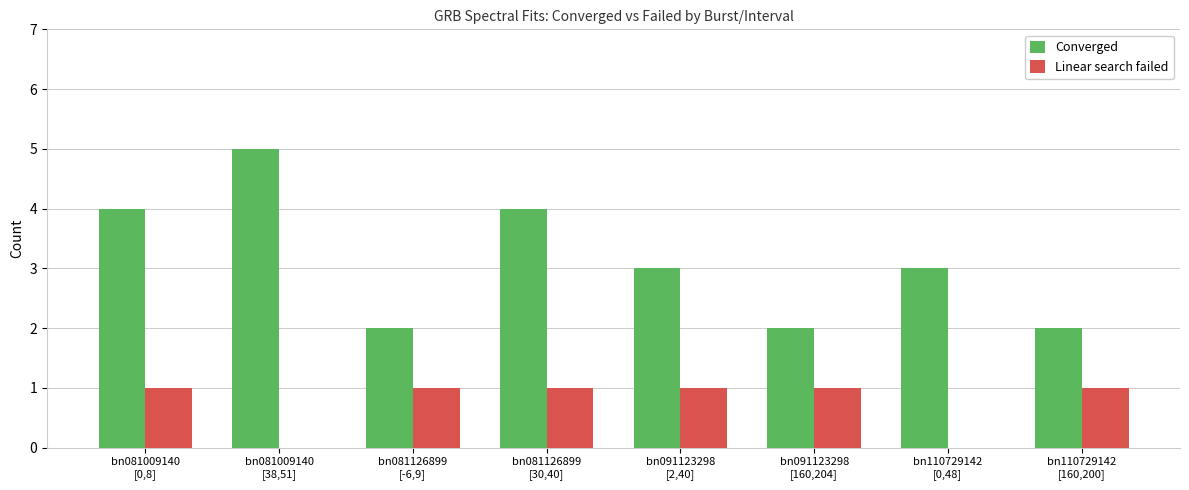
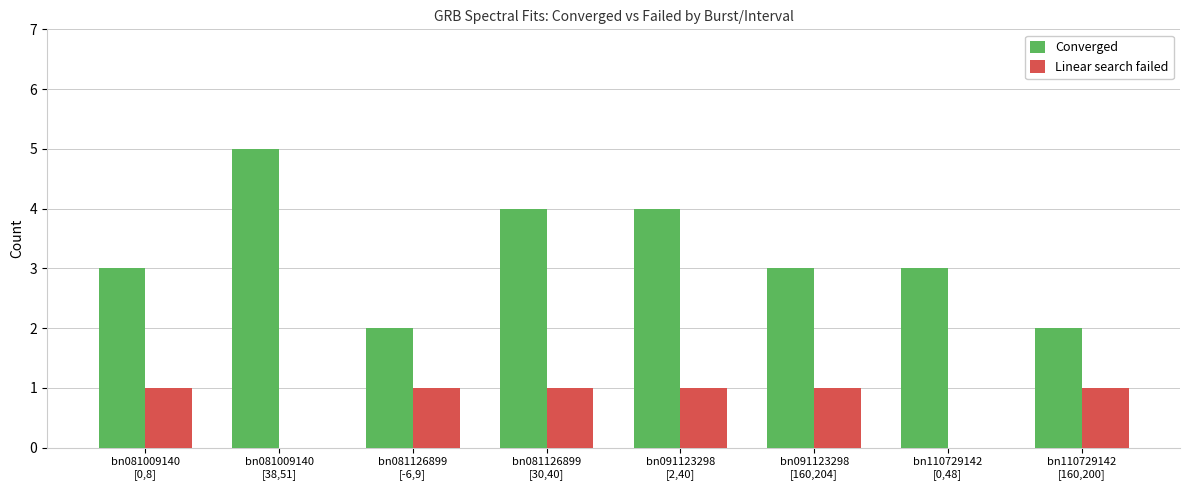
  {
    "Converged": {
-     "bn081009140 [0,8]": 4,
+     "bn081009140 [0,8]": 3,
      "bn081009140 [38,51]": 5,
      "bn081126899 [-6,9]": 2,
      "bn081126899 [30,40]": 4,
-     "bn091123298 [2,40]": 3,
-     "bn091123298 [160,204]": 2,
+     "bn091123298 [2,40]": 4,
+     "bn091123298 [160,204]": 3,
      "bn110729142 [0,48]": 3,
      "bn110729142 [160,200]": 2
    },
    "Linear search failed": {
      "bn081009140 [0,8]": 1,
      "bn081009140 [38,51]": 0,
      "bn081126899 [-6,9]": 1,
      "bn081126899 [30,40]": 1,
      "bn091123298 [2,40]": 1,
      "bn091123298 [160,204]": 1,
      "bn110729142 [0,48]": 0,
      "bn110729142 [160,200]": 1
    }
  }
